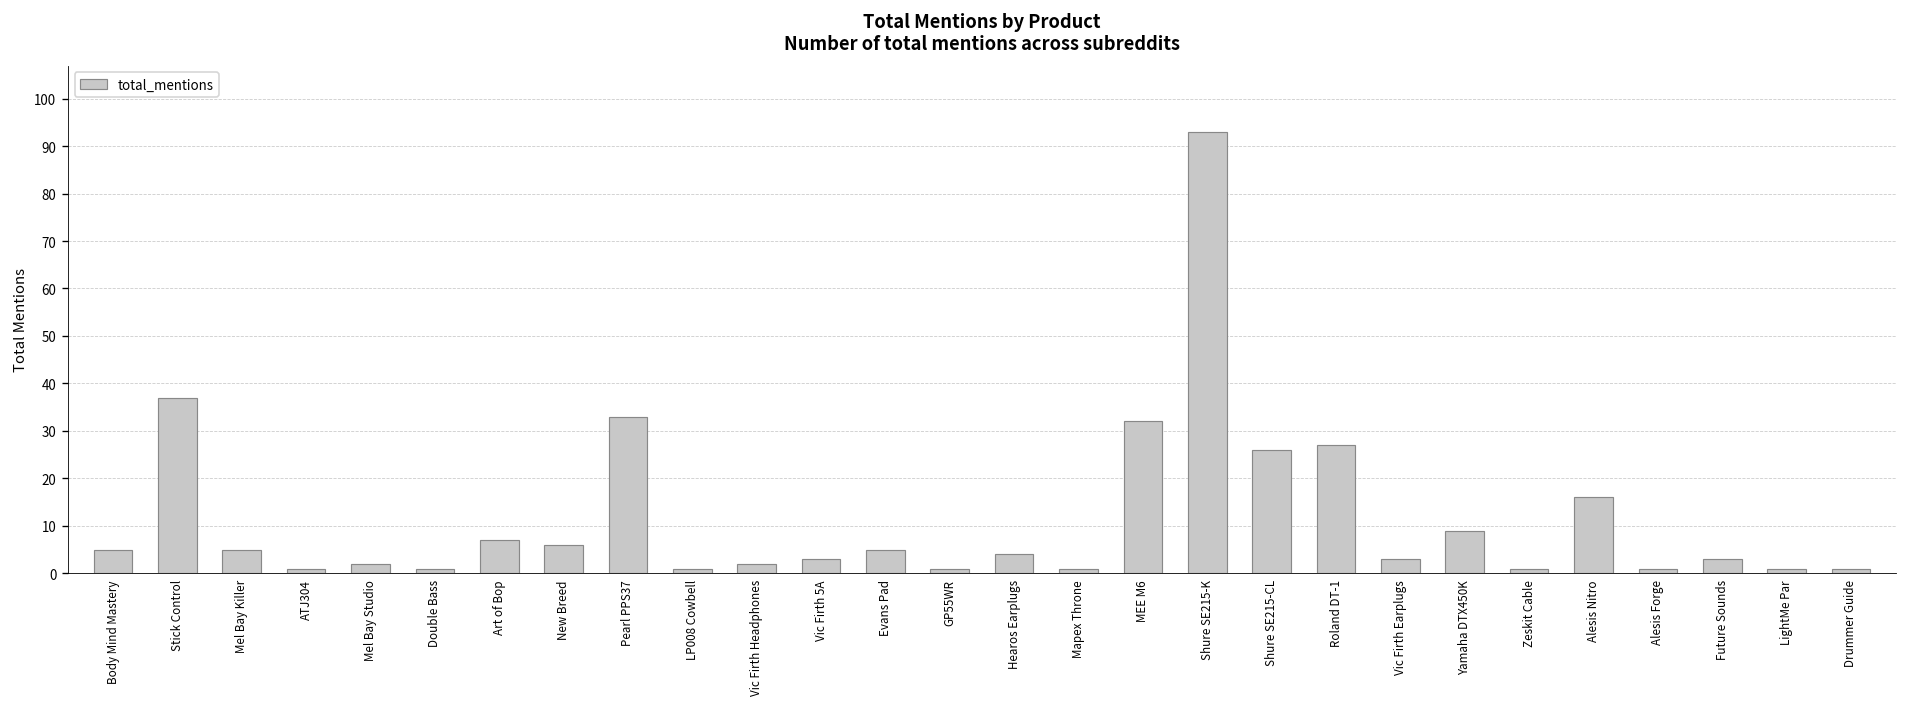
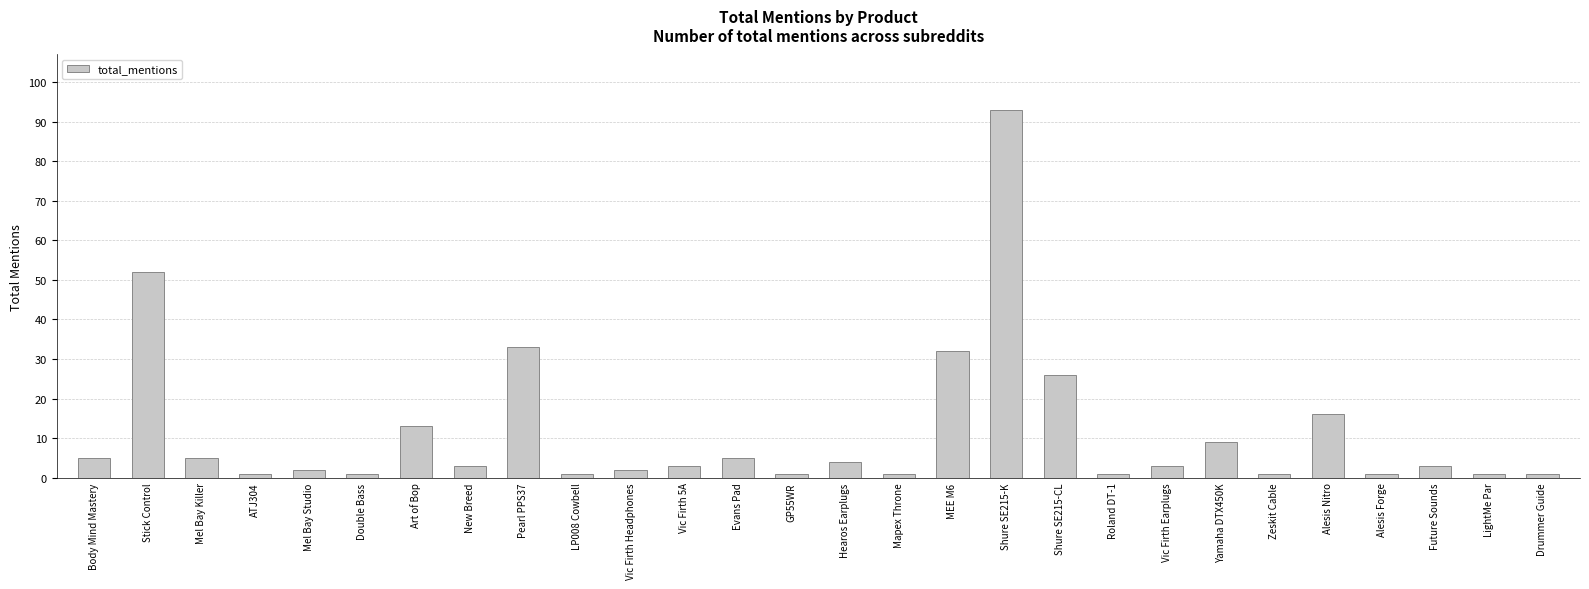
  {
    "Body Mind Mastery": 5,
-   "Stick Control": 37,
+   "Stick Control": 52,
    "Mel Bay Killer": 5,
    "ATJ304": 1,
    "Mel Bay Studio": 2,
    "Double Bass": 1,
-   "Art of Bop": 7,
-   "New Breed": 6,
+   "Art of Bop": 13,
+   "New Breed": 3,
    "Pearl PPS37": 33,
    "LP008 Cowbell": 1,
    "Vic Firth Headphones": 2,
    "Vic Firth 5A": 3,
    "Evans Pad": 5,
    "GP55WR": 1,
    "Hearos Earplugs": 4,
    "Mapex Throne": 1,
    "MEE M6": 32,
    "Shure SE215-K": 93,
    "Shure SE215-CL": 26,
-   "Roland DT-1": 27,
+   "Roland DT-1": 1,
    "Vic Firth Earplugs": 3,
    "Yamaha DTX450K": 9,
    "Zeskit Cable": 1,
    "Alesis Nitro": 16,
    "Alesis Forge": 1,
    "Future Sounds": 3,
    "LightMe Par": 1,
    "Drummer Guide": 1
  }
